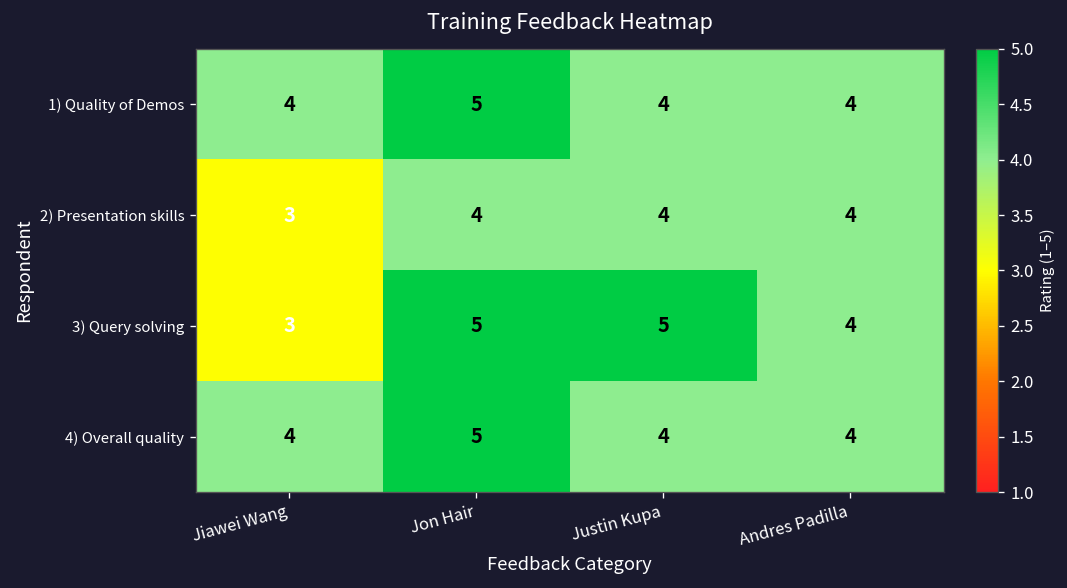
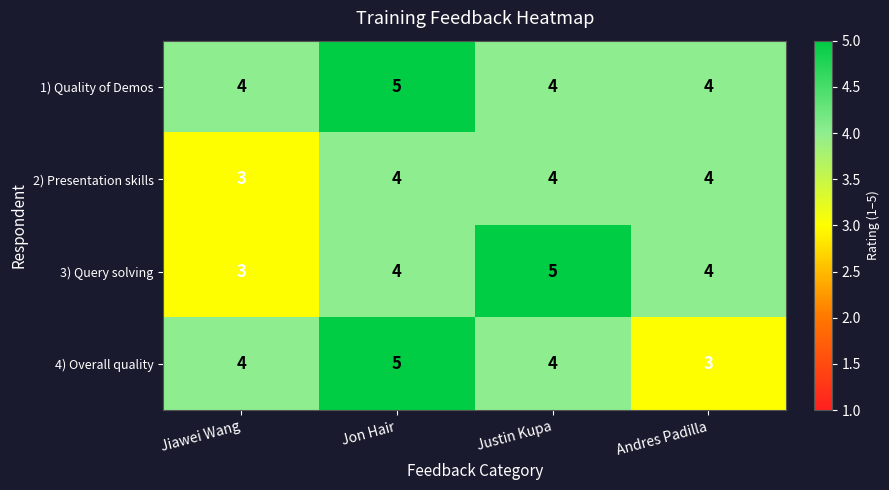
  {
    "1) Quality of Demos": {
      "Jiawei Wang": 4,
      "Jon Hair": 5,
      "Justin Kupa": 4,
      "Andres Padilla": 4
    },
    "2) Presentation skills": {
      "Jiawei Wang": 3,
      "Jon Hair": 4,
      "Justin Kupa": 4,
      "Andres Padilla": 4
    },
    "3) Query solving": {
      "Jiawei Wang": 3,
-     "Jon Hair": 5,
+     "Jon Hair": 4,
      "Justin Kupa": 5,
      "Andres Padilla": 4
    },
    "4) Overall quality": {
      "Jiawei Wang": 4,
      "Jon Hair": 5,
      "Justin Kupa": 4,
-     "Andres Padilla": 4
+     "Andres Padilla": 3
    }
  }
